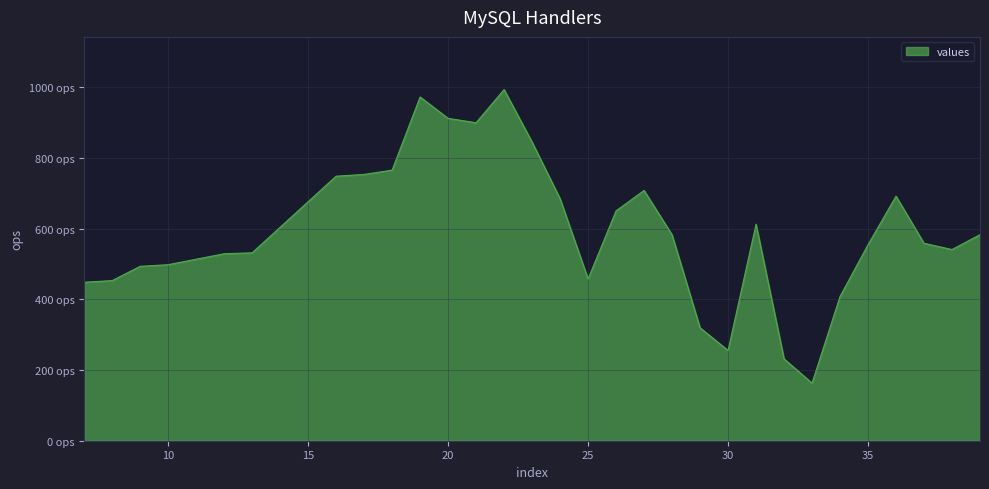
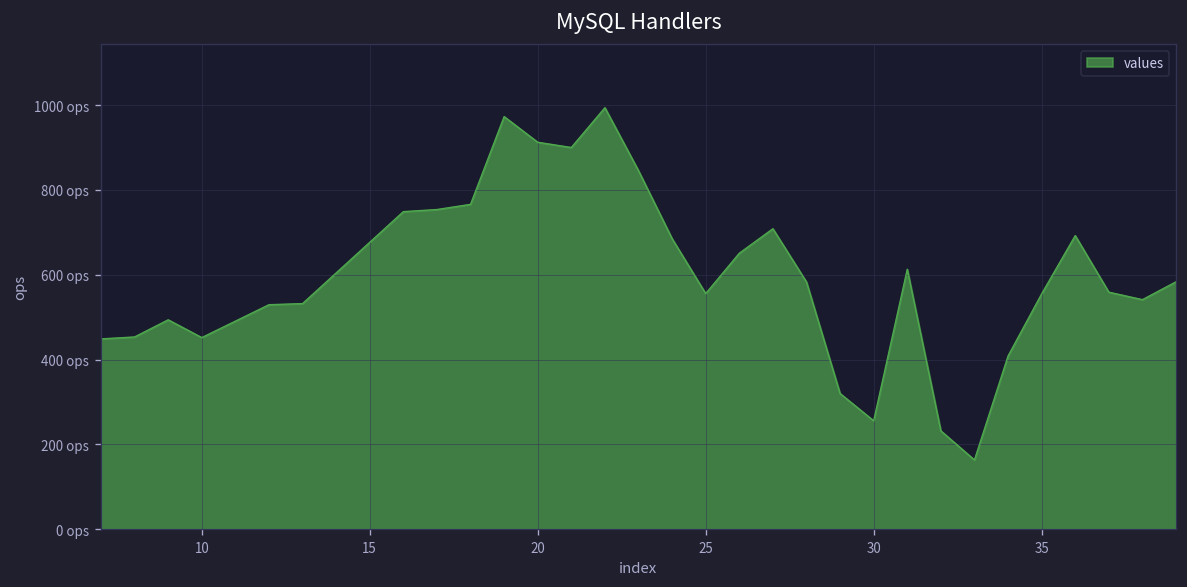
  {
-   "10": "500 ops",
+   "10": "450 ops",
    "20": "910 ops",
-   "25": "460 ops",
+   "25": "560 ops",
    "30": "260 ops",
    "35": "550 ops"
  }
